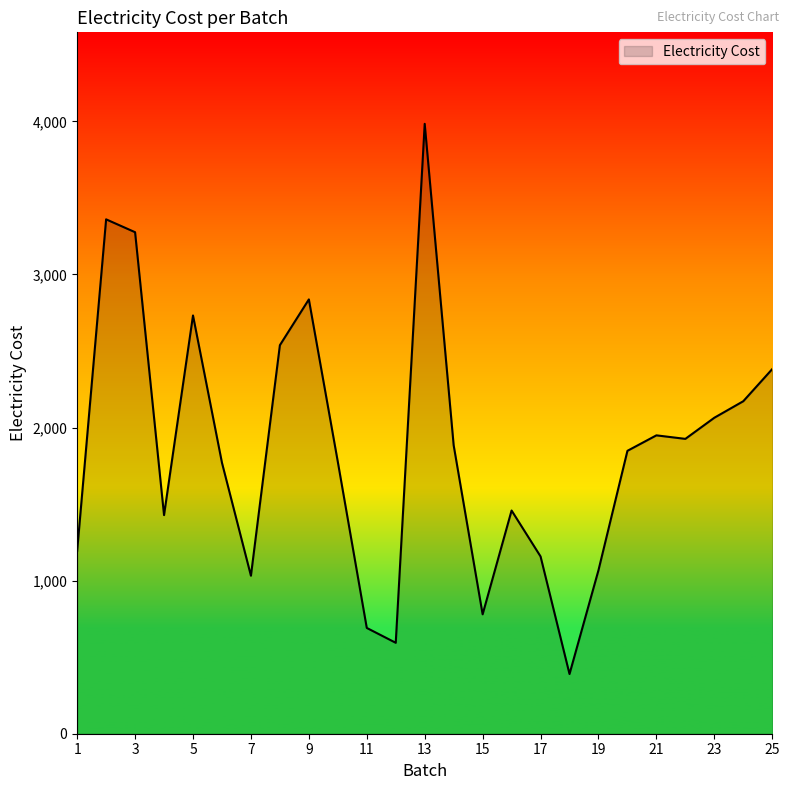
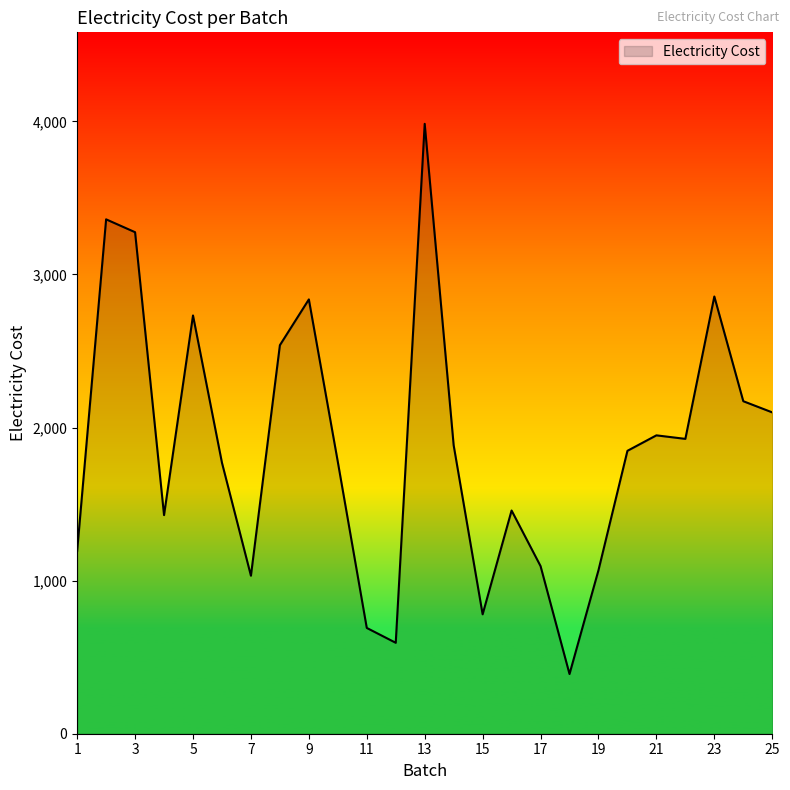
  {
    "1": "1,190",
    "3": "3,280",
    "5": "2,730",
    "7": "1,030",
    "9": "2,840",
    "11": "690",
    "13": "3,980",
    "15": "780",
-   "17": "1,160",
+   "17": "1,100",
    "19": "1,070",
    "21": "1,950",
-   "23": "2,060",
-   "25": "2,380"
+   "23": "2,860",
+   "25": "2,100"
  }
